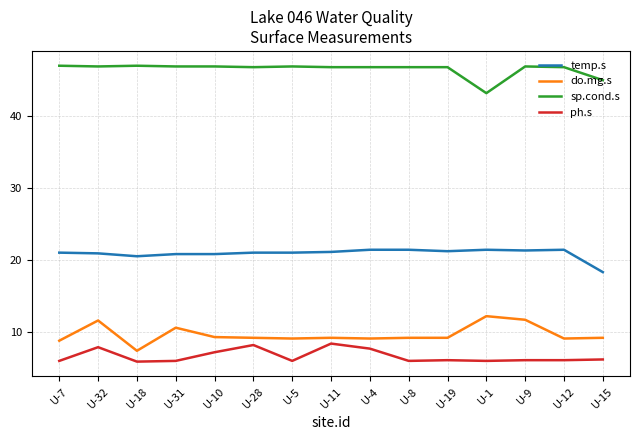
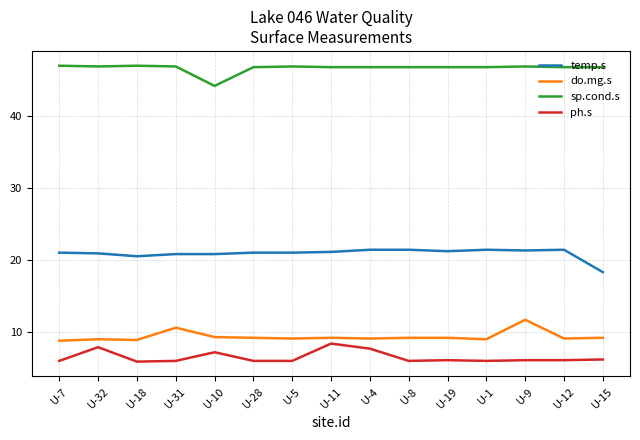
  {
    "temp.s": {
      "U-7": 21,
      "U-32": 21,
      "U-18": 21,
      "U-31": 21,
      "U-10": 21,
      "U-28": 21,
      "U-5": 21,
      "U-11": 21,
      "U-4": 21,
      "U-8": 21,
      "U-19": 21,
      "U-1": 21,
      "U-9": 21,
      "U-12": 21,
      "U-15": 18
    },
    "do.mg.s": {
      "U-7": 9,
-     "U-32": 12,
-     "U-18": 7,
+     "U-32": 9,
+     "U-18": 9,
      "U-31": 11,
      "U-10": 9,
      "U-28": 9,
      "U-5": 9,
      "U-11": 9,
      "U-4": 9,
      "U-8": 9,
      "U-19": 9,
-     "U-1": 12,
+     "U-1": 9,
      "U-9": 12,
      "U-12": 9,
      "U-15": 9
    },
    "sp.cond.s": {
      "U-7": 47,
      "U-32": 47,
      "U-18": 47,
      "U-31": 47,
-     "U-10": 47,
+     "U-10": 44,
      "U-28": 47,
      "U-5": 47,
      "U-11": 47,
      "U-4": 47,
      "U-8": 47,
      "U-19": 47,
-     "U-1": 43,
+     "U-1": 47,
      "U-9": 47,
      "U-12": 47,
-     "U-15": 45
+     "U-15": 47
    },
    "ph.s": {
      "U-7": 6,
      "U-32": 8,
      "U-18": 6,
      "U-31": 6,
      "U-10": 7,
-     "U-28": 8,
+     "U-28": 6,
      "U-5": 6,
      "U-11": 8,
      "U-4": 8,
      "U-8": 6,
      "U-19": 6,
      "U-1": 6,
      "U-9": 6,
      "U-12": 6,
      "U-15": 6
    }
  }
